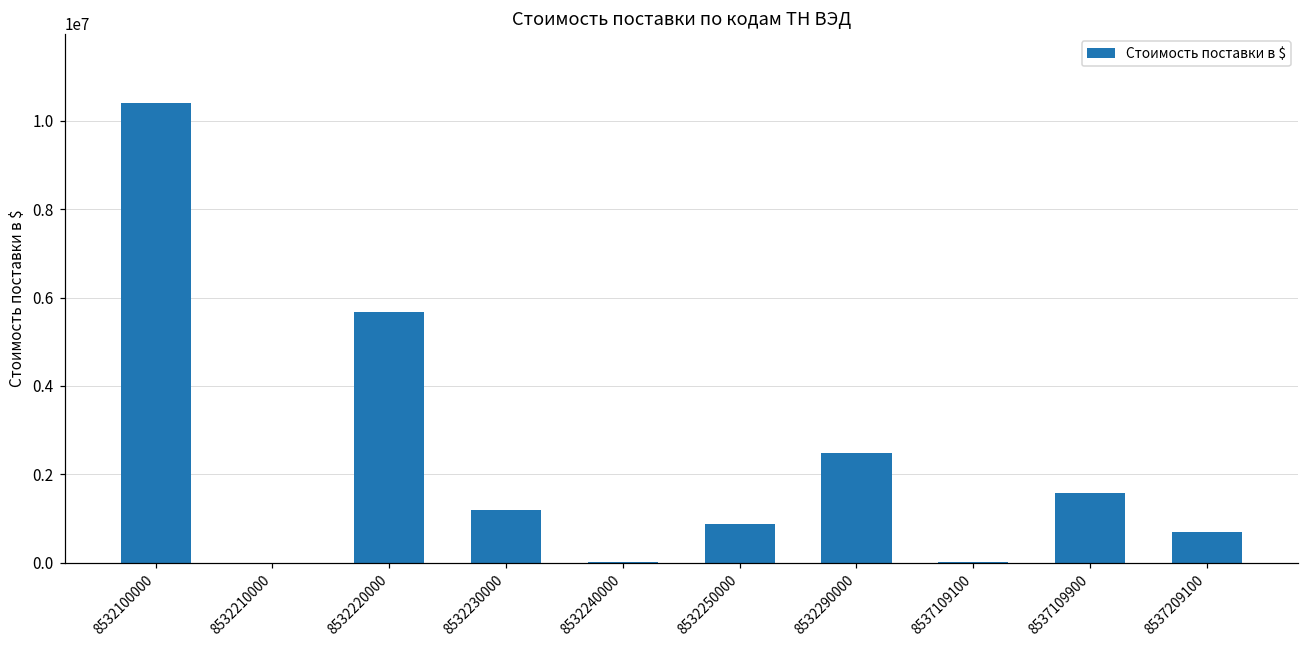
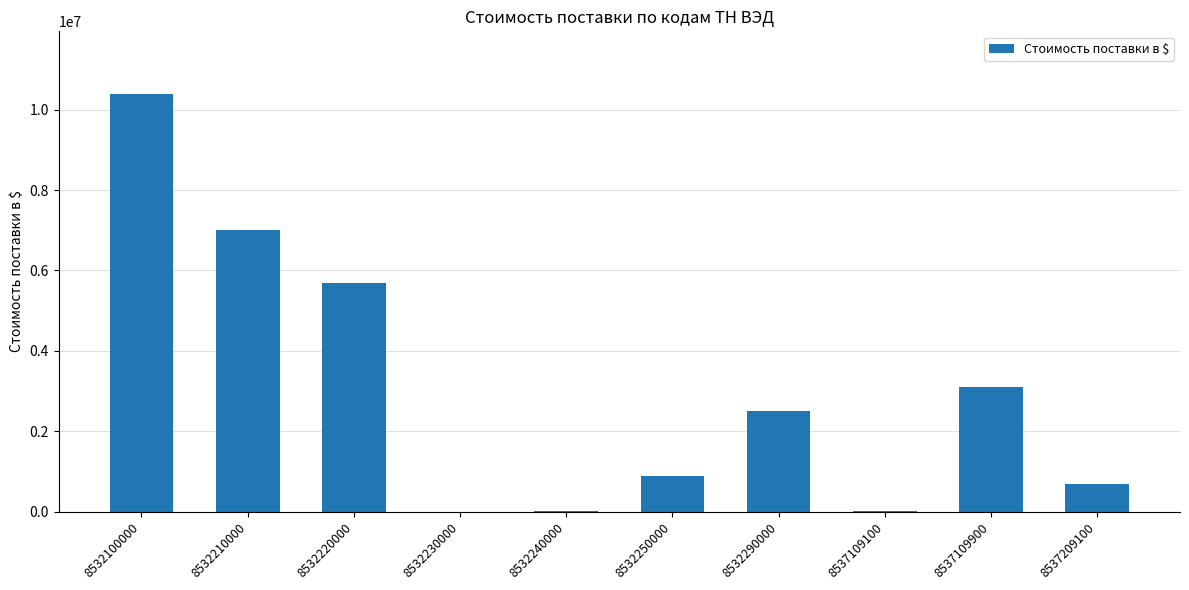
  {
    "8532100000": 10400000,
-   "8532210000": 0,
+   "8532210000": 7000000,
    "8532220000": 5700000,
-   "8532230000": 1200000,
+   "8532230000": 0,
    "8532250000": 900000,
    "8532290000": 2500000,
-   "8537109900": 1600000,
+   "8537109900": 3100000,
    "8537209100": 700000
  }
